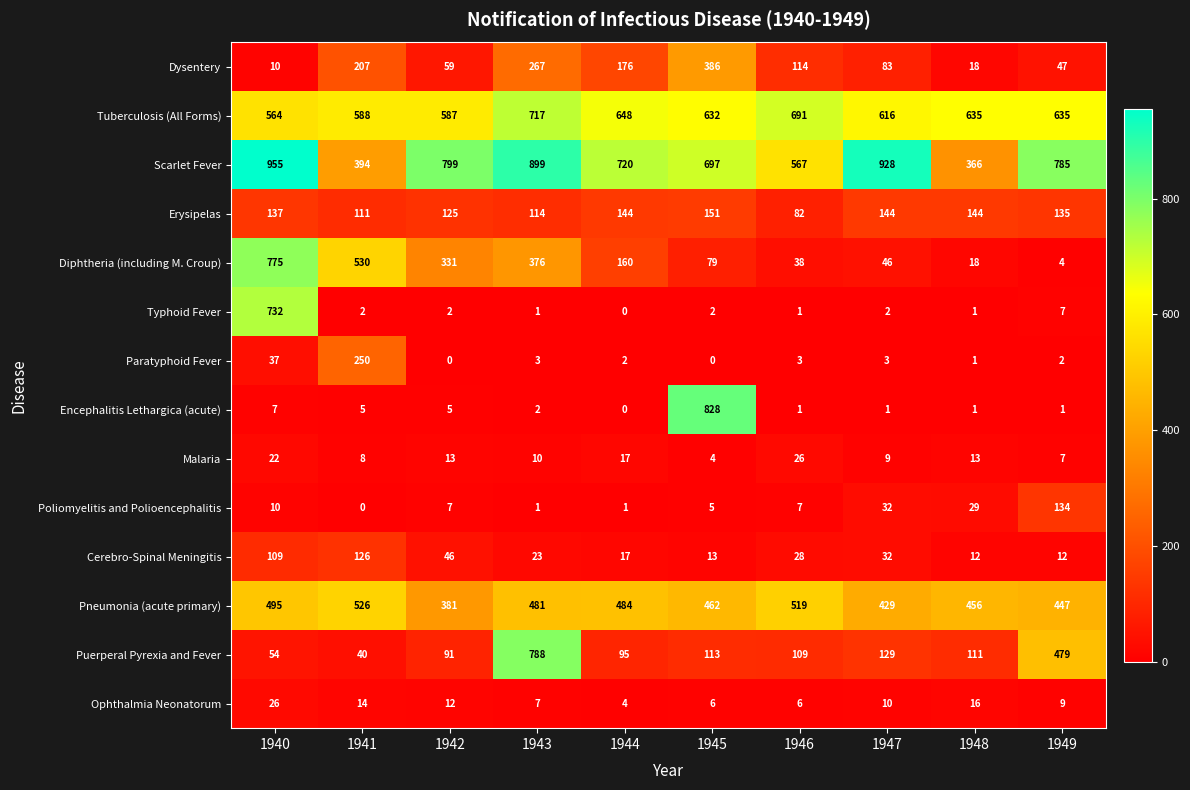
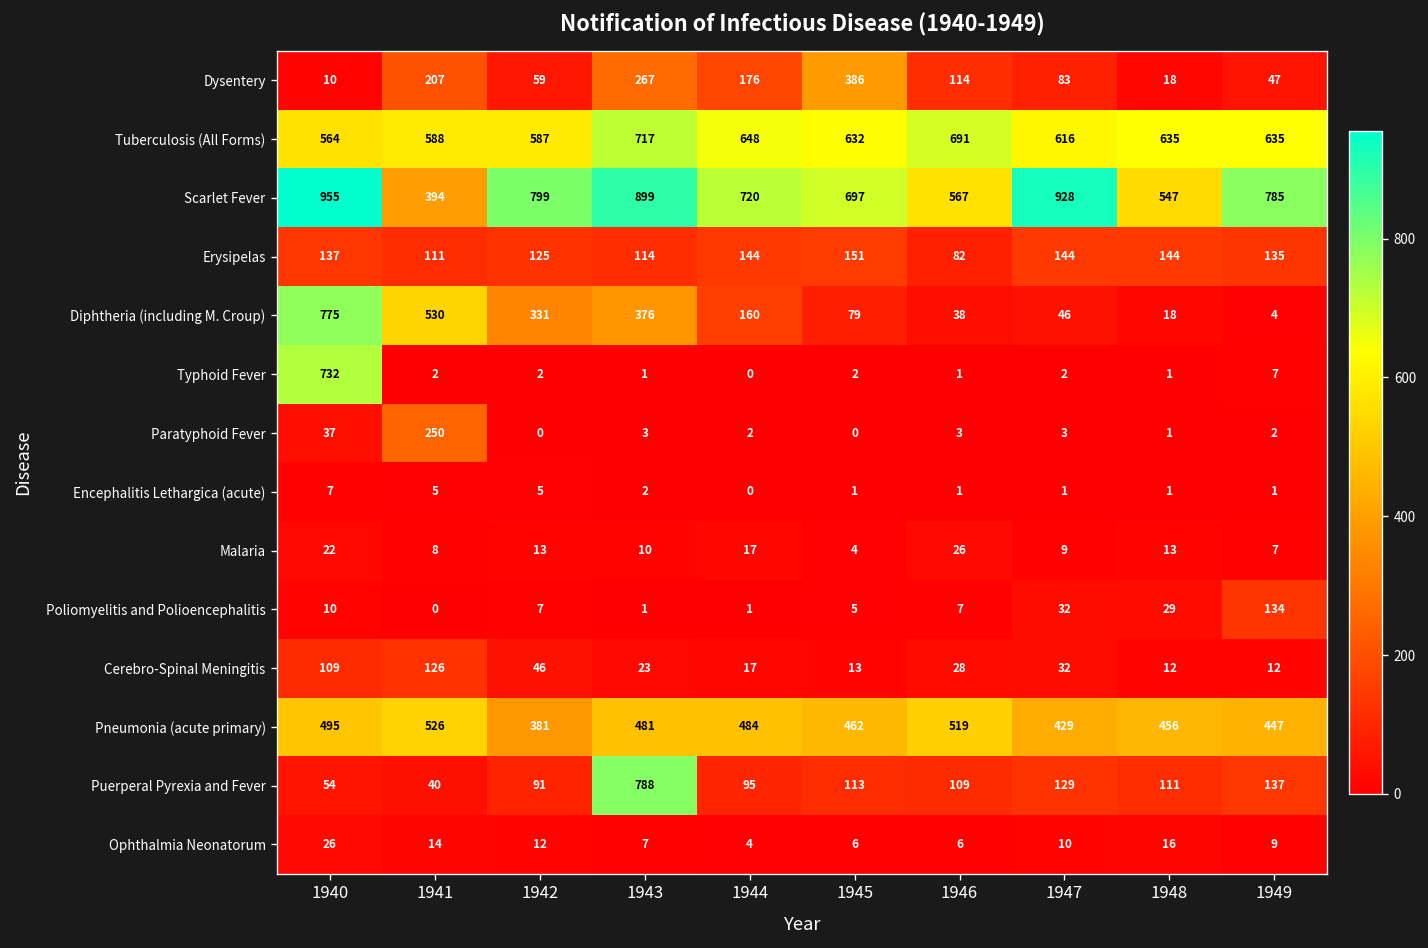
  {
    "Dysentery": {
      "1940": 10,
      "1941": 207,
      "1942": 59,
      "1943": 267,
      "1944": 176,
      "1945": 386,
      "1946": 114,
      "1947": 83,
      "1948": 18,
      "1949": 47
    },
    "Tuberculosis (All Forms)": {
      "1940": 564,
      "1941": 588,
      "1942": 587,
      "1943": 717,
      "1944": 648,
      "1945": 632,
      "1946": 691,
      "1947": 616,
      "1948": 635,
      "1949": 635
    },
    "Scarlet Fever": {
      "1940": 955,
      "1941": 394,
      "1942": 799,
      "1943": 899,
      "1944": 720,
      "1945": 697,
      "1946": 567,
      "1947": 928,
-     "1948": 366,
+     "1948": 547,
      "1949": 785
    },
    "Erysipelas": {
      "1940": 137,
      "1941": 111,
      "1942": 125,
      "1943": 114,
      "1944": 144,
      "1945": 151,
      "1946": 82,
      "1947": 144,
      "1948": 144,
      "1949": 135
    },
    "Diphtheria (including M. Croup)": {
      "1940": 775,
      "1941": 530,
      "1942": 331,
      "1943": 376,
      "1944": 160,
      "1945": 79,
      "1946": 38,
      "1947": 46,
      "1948": 18,
      "1949": 4
    },
    "Typhoid Fever": {
      "1940": 732,
      "1941": 2,
      "1942": 2,
      "1943": 1,
      "1944": 0,
      "1945": 2,
      "1946": 1,
      "1947": 2,
      "1948": 1,
      "1949": 7
    },
    "Paratyphoid Fever": {
      "1940": 37,
      "1941": 250,
      "1942": 0,
      "1943": 3,
      "1944": 2,
      "1945": 0,
      "1946": 3,
      "1947": 3,
      "1948": 1,
      "1949": 2
    },
    "Encephalitis Lethargica (acute)": {
      "1940": 7,
      "1941": 5,
      "1942": 5,
      "1943": 2,
      "1944": 0,
-     "1945": 828,
+     "1945": 1,
      "1946": 1,
      "1947": 1,
      "1948": 1,
      "1949": 1
    },
    "Malaria": {
      "1940": 22,
      "1941": 8,
      "1942": 13,
      "1943": 10,
      "1944": 17,
      "1945": 4,
      "1946": 26,
      "1947": 9,
      "1948": 13,
      "1949": 7
    },
    "Poliomyelitis and Polioencephalitis": {
      "1940": 10,
      "1941": 0,
      "1942": 7,
      "1943": 1,
      "1944": 1,
      "1945": 5,
      "1946": 7,
      "1947": 32,
      "1948": 29,
      "1949": 134
    },
    "Cerebro-Spinal Meningitis": {
      "1940": 109,
      "1941": 126,
      "1942": 46,
      "1943": 23,
      "1944": 17,
      "1945": 13,
      "1946": 28,
      "1947": 32,
      "1948": 12,
      "1949": 12
    },
    "Pneumonia (acute primary)": {
      "1940": 495,
      "1941": 526,
      "1942": 381,
      "1943": 481,
      "1944": 484,
      "1945": 462,
      "1946": 519,
      "1947": 429,
      "1948": 456,
      "1949": 447
    },
    "Puerperal Pyrexia and Fever": {
      "1940": 54,
      "1941": 40,
      "1942": 91,
      "1943": 788,
      "1944": 95,
      "1945": 113,
      "1946": 109,
      "1947": 129,
      "1948": 111,
-     "1949": 479
+     "1949": 137
    },
    "Ophthalmia Neonatorum": {
      "1940": 26,
      "1941": 14,
      "1942": 12,
      "1943": 7,
      "1944": 4,
      "1945": 6,
      "1946": 6,
      "1947": 10,
      "1948": 16,
      "1949": 9
    }
  }
